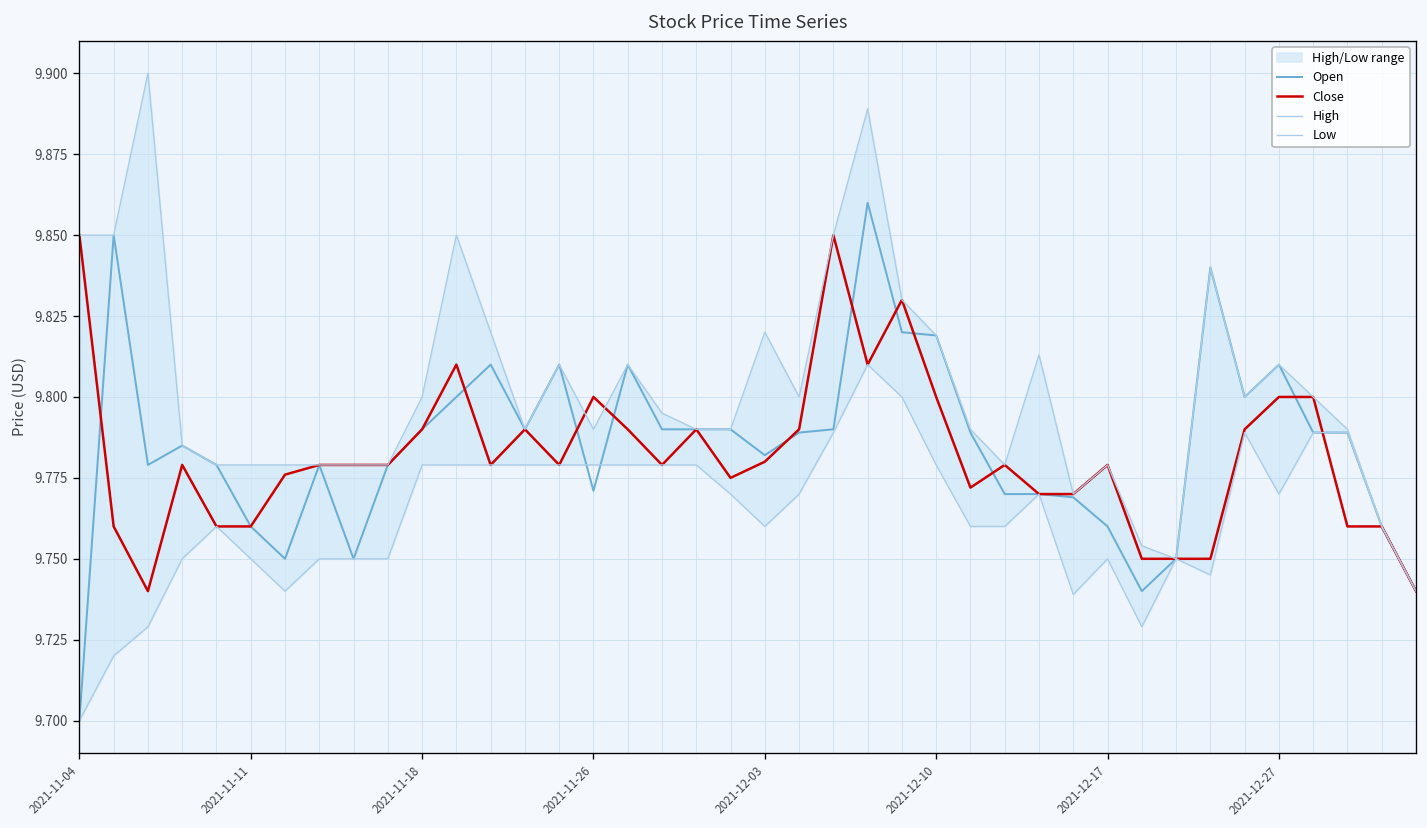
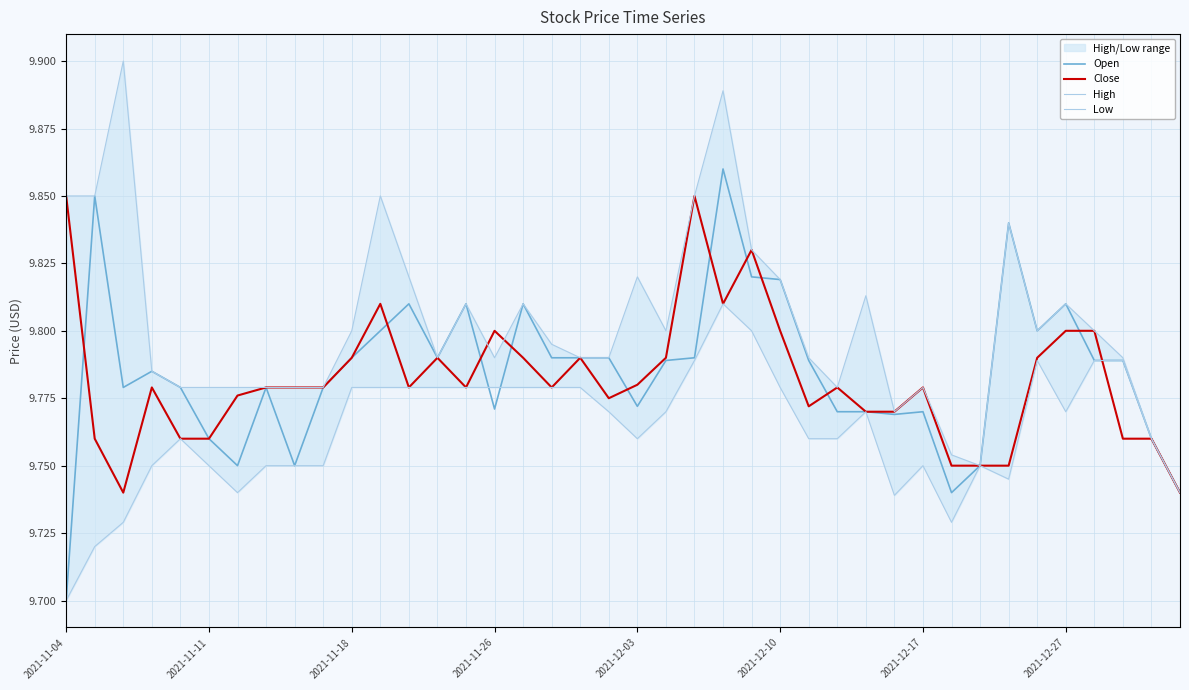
  {
    "Open": {
      "2021-11-26": 9.771,
-     "2021-12-03": 9.782,
-     "2021-12-17": 9.76
+     "2021-12-03": 9.772,
+     "2021-12-17": 9.77
    },
    "Close": {
      "2021-11-26": 9.800,
      "2021-12-03": 9.780,
      "2021-12-10": 9.800,
      "2021-12-27": 9.800
    }
  }
